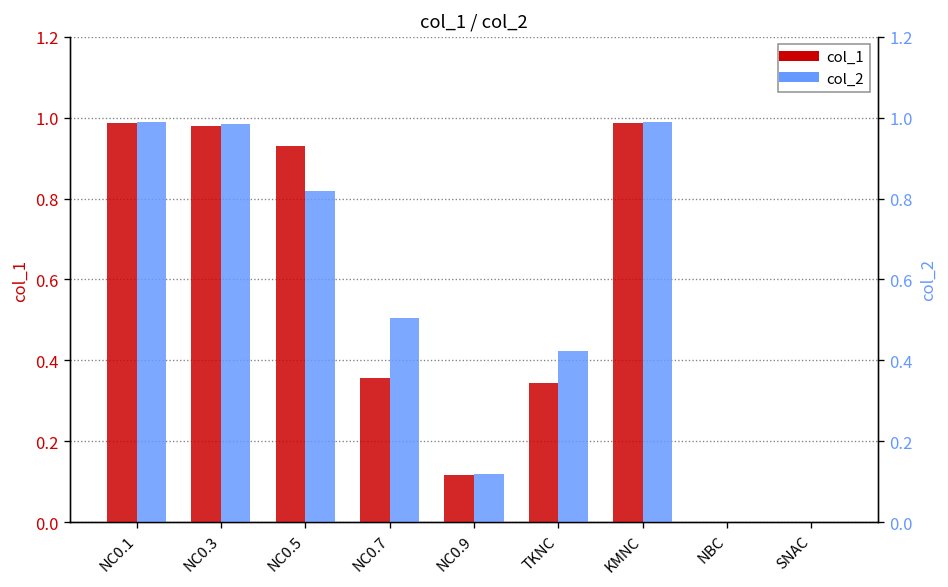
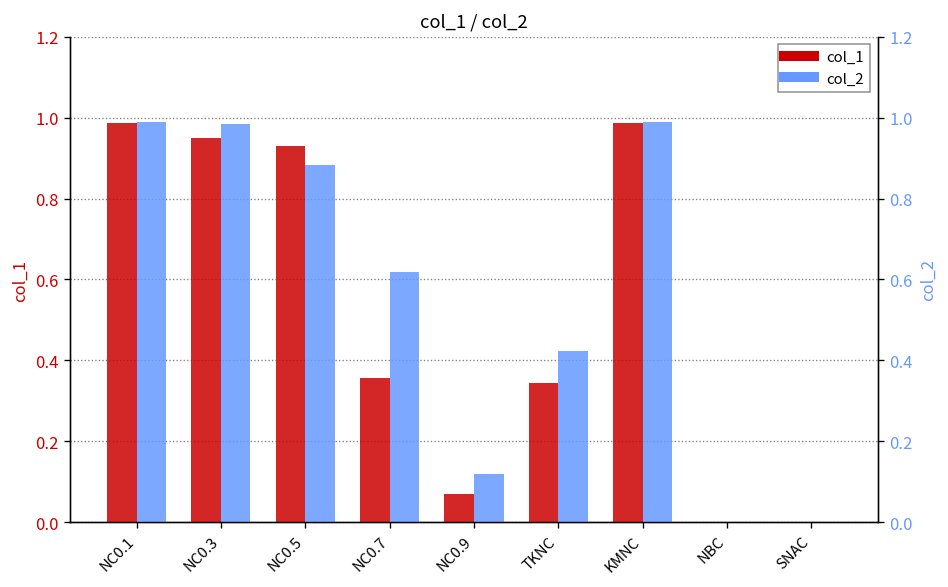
  {
    "col_1": {
      "NC0.1": 0.99,
-     "NC0.3": 0.98,
+     "NC0.3": 0.95,
      "NC0.5": 0.93,
      "NC0.7": 0.36,
-     "NC0.9": 0.12,
+     "NC0.9": 0.07,
      "TKNC": 0.34,
      "KMNC": 0.99
    },
    "col_2": {
      "NC0.1": 0.99,
      "NC0.3": 0.98,
-     "NC0.5": 0.82,
-     "NC0.7": 0.50,
+     "NC0.5": 0.88,
+     "NC0.7": 0.62,
      "NC0.9": 0.12,
      "TKNC": 0.42,
      "KMNC": 0.99
    }
  }
